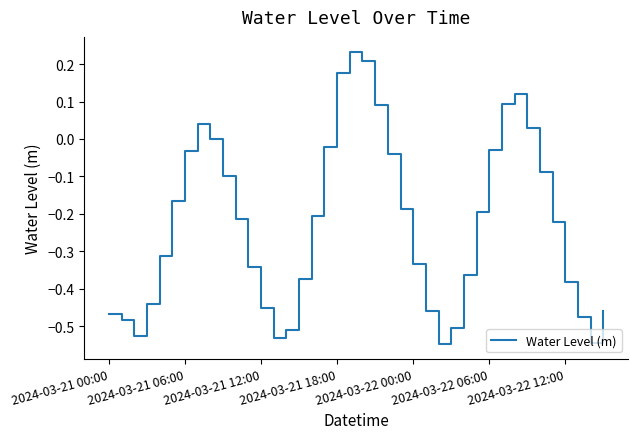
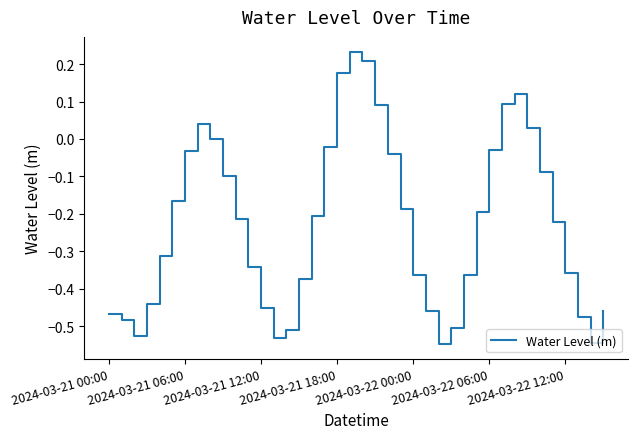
  {
    "2024-03-21 00:00": -0.47,
    "2024-03-21 06:00": -0.03,
    "2024-03-21 12:00": -0.45,
    "2024-03-21 18:00": 0.18,
-   "2024-03-22 00:00": -0.33,
+   "2024-03-22 00:00": -0.36,
    "2024-03-22 06:00": -0.03,
-   "2024-03-22 12:00": -0.38
+   "2024-03-22 12:00": -0.36
  }
